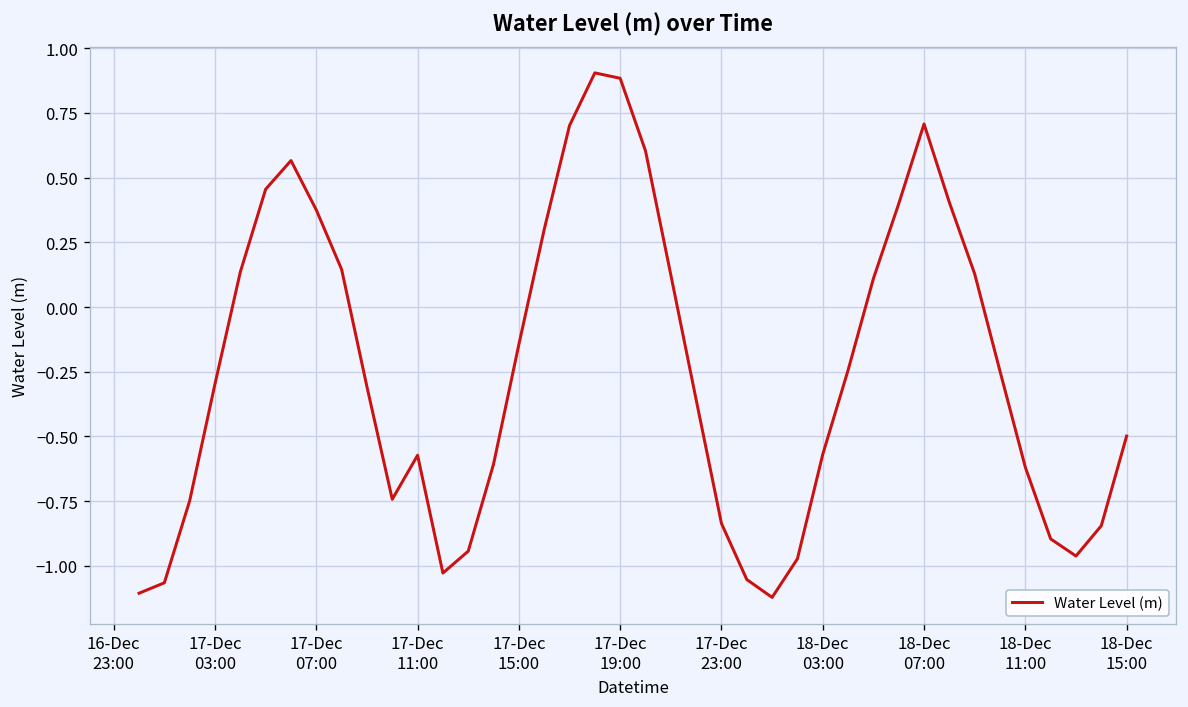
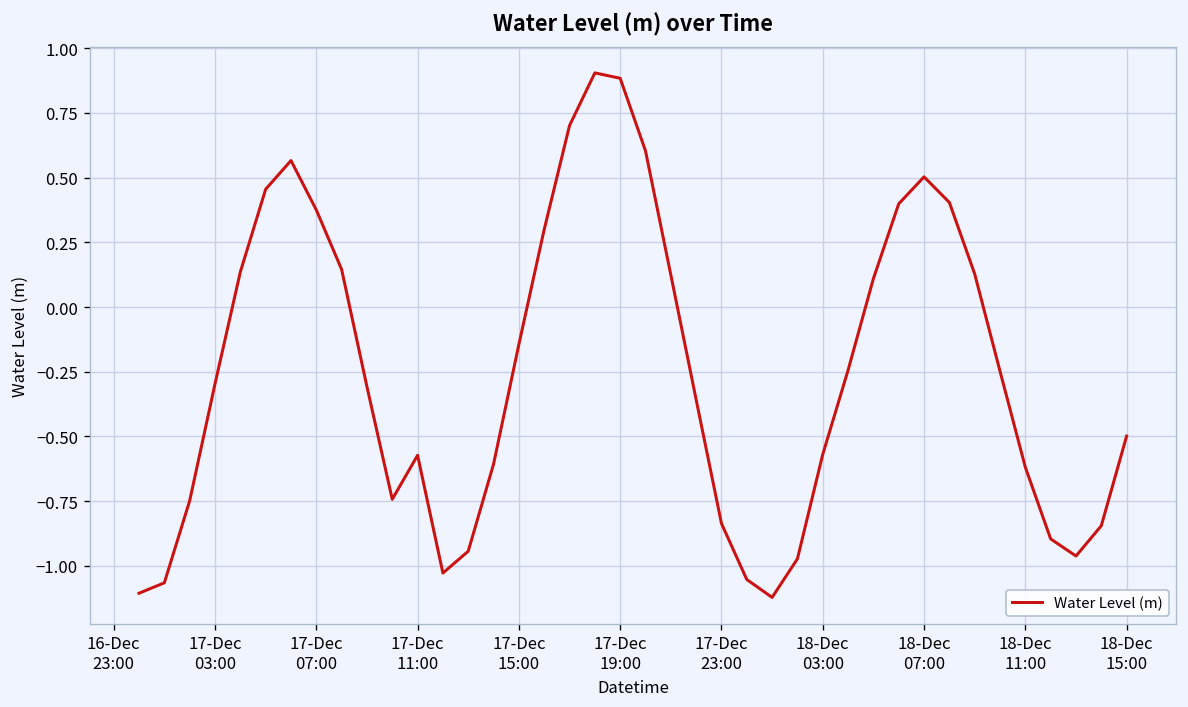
  {
    "17-Dec 03:00": -0.30,
    "17-Dec 07:00": 0.38,
    "17-Dec 11:00": -0.57,
    "17-Dec 15:00": -0.14,
    "17-Dec 19:00": 0.88,
    "17-Dec 23:00": -0.84,
    "18-Dec 03:00": -0.57,
-   "18-Dec 07:00": 0.71,
+   "18-Dec 07:00": 0.50,
    "18-Dec 11:00": -0.62,
    "18-Dec 15:00": -0.50
  }
